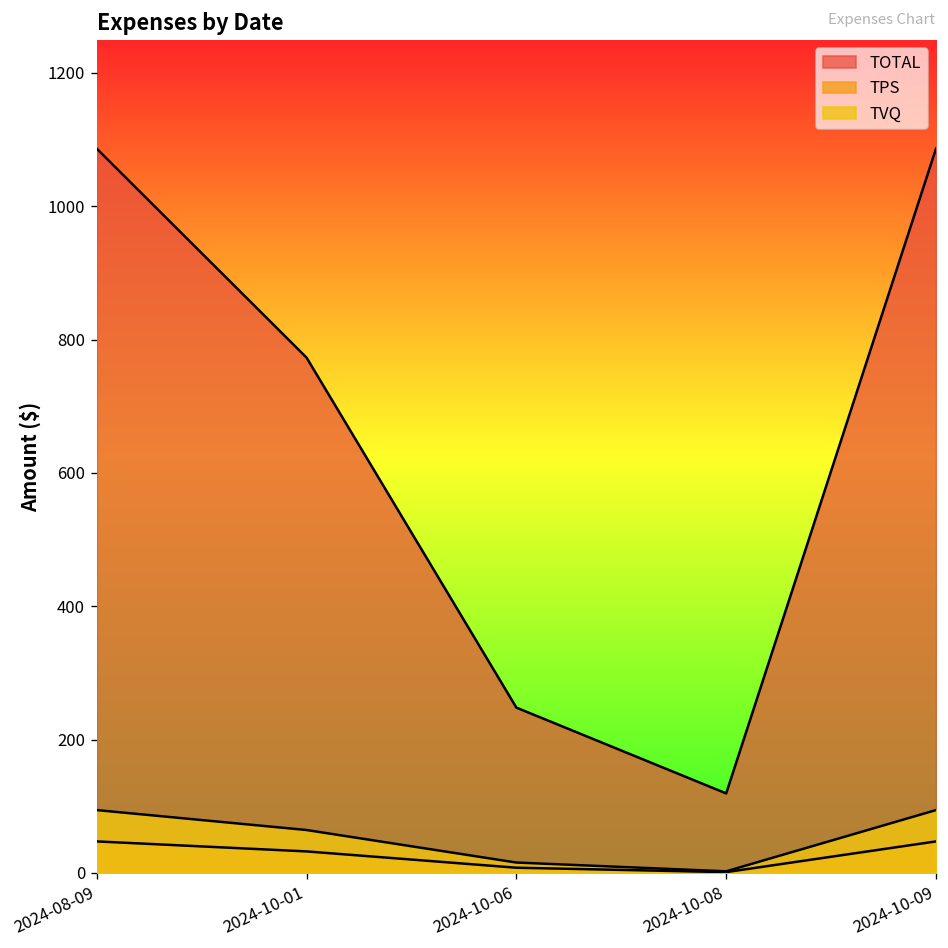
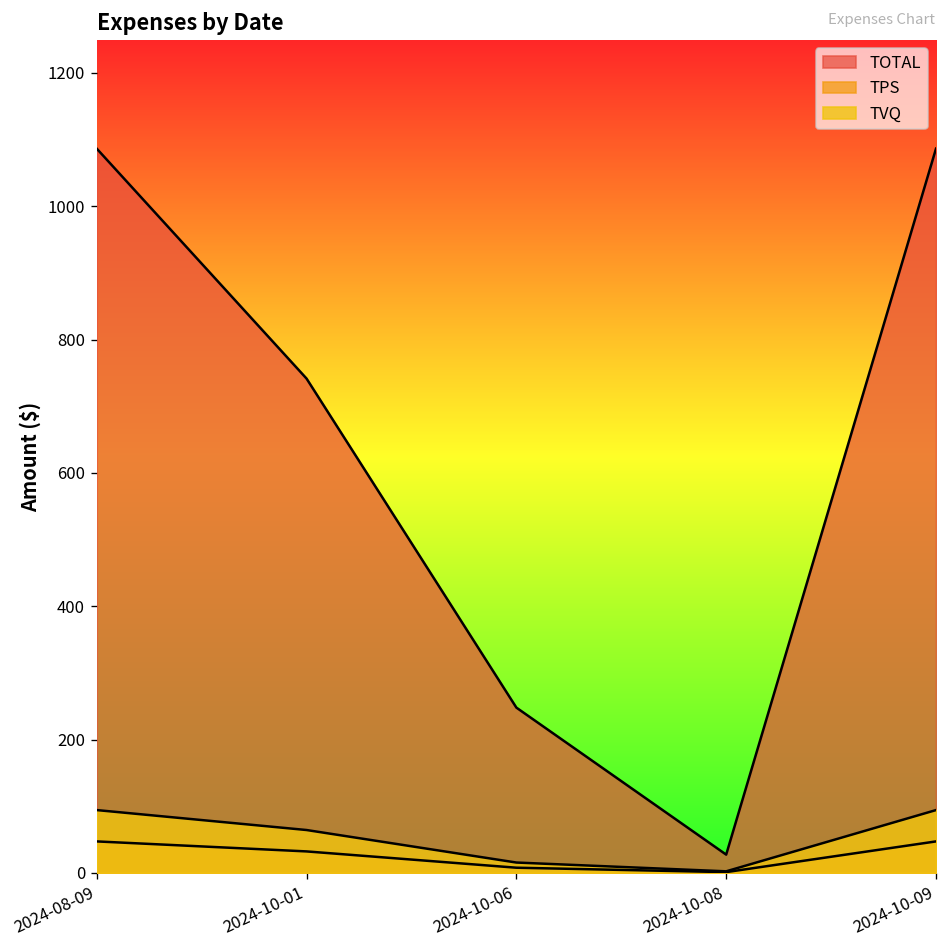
  {
    "TOTAL": {
      "2024-08-09": 1090,
-     "2024-10-01": 770,
+     "2024-10-01": 740,
      "2024-10-06": 250,
-     "2024-10-08": 120,
+     "2024-10-08": 30,
      "2024-10-09": 1090
    }
  }
